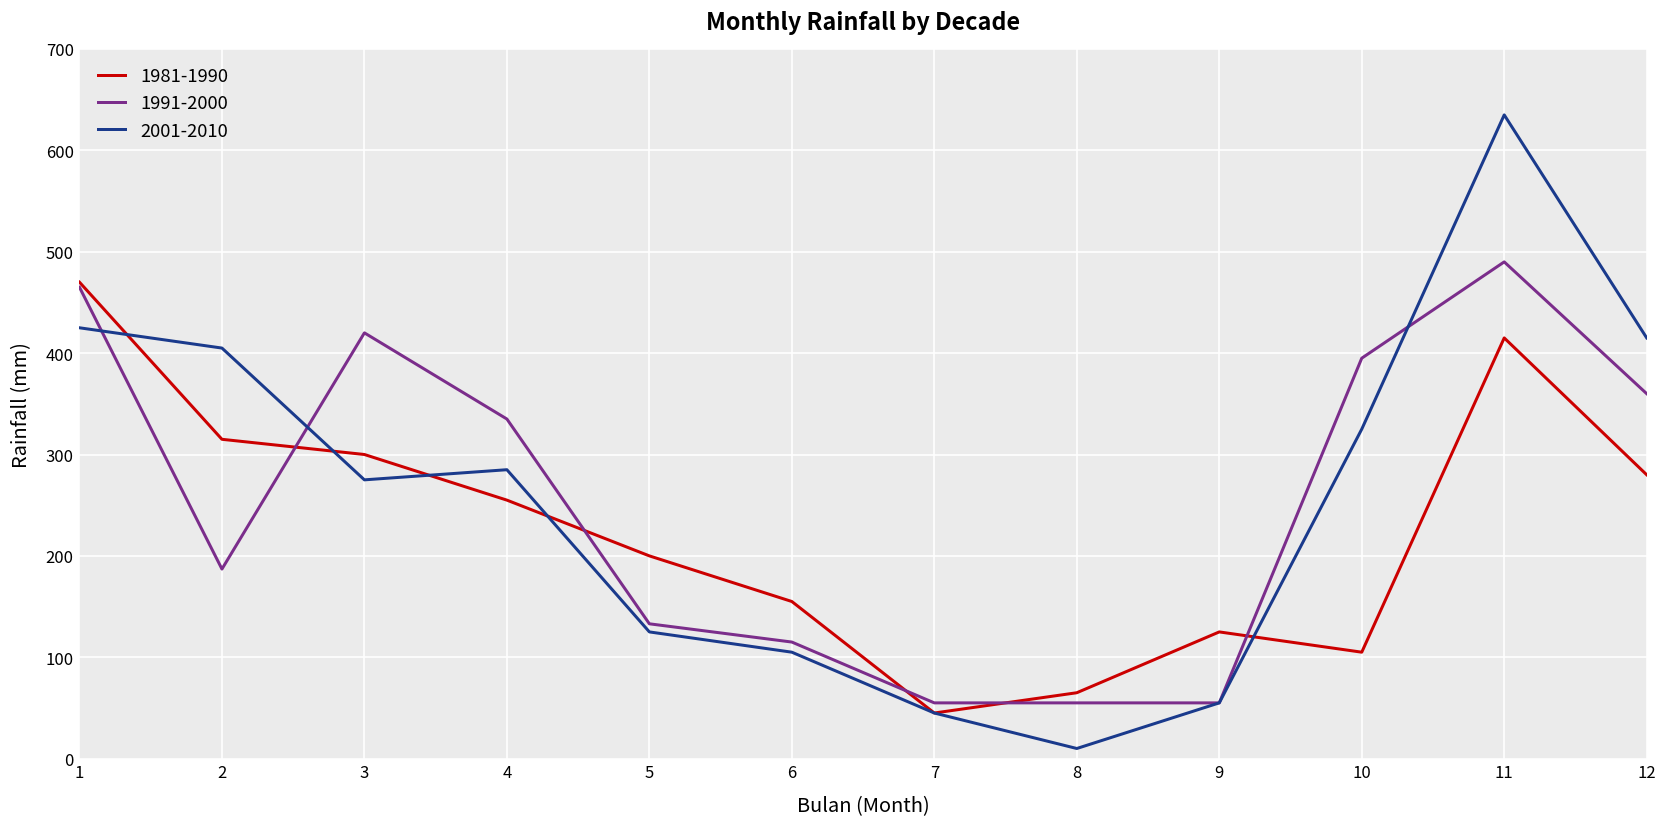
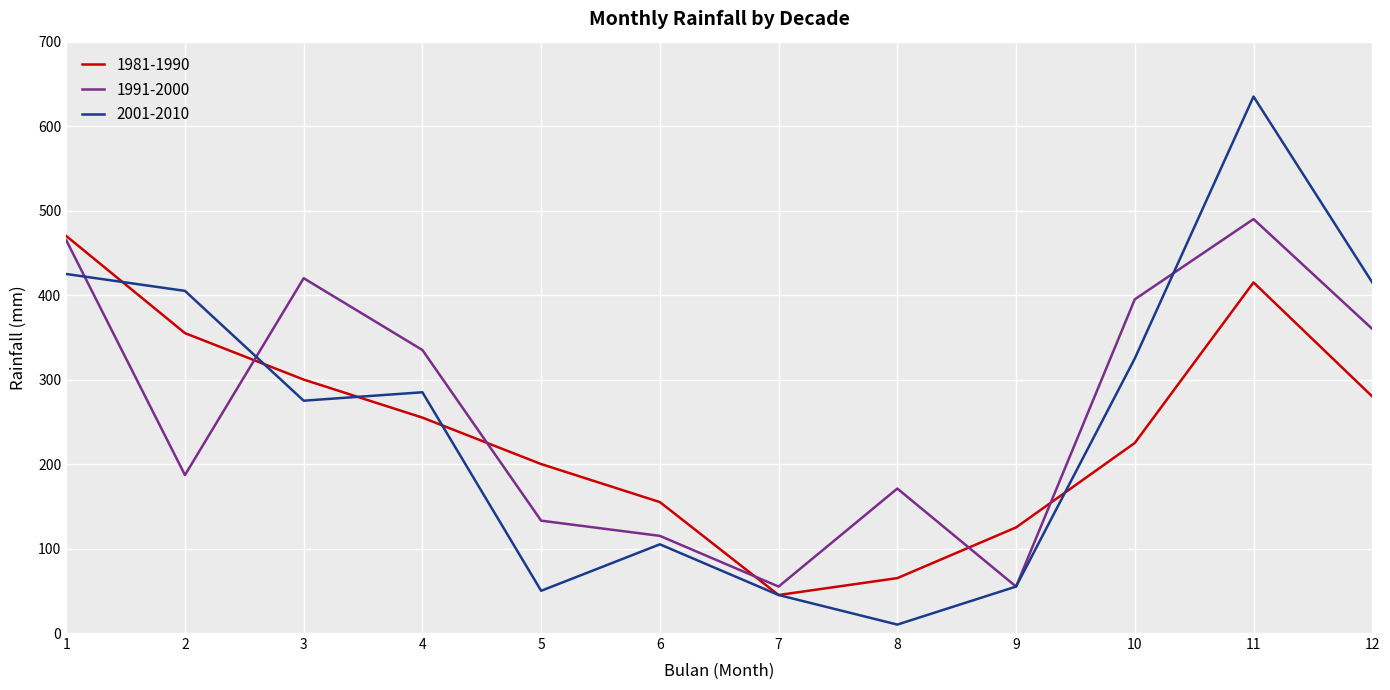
  {
    "1981-1990": {
      "1": 470,
-     "2": 320,
+     "2": 360,
      "3": 300,
      "4": 260,
      "5": 200,
      "6": 160,
      "8": 70,
      "9": 130,
-     "10": 110,
+     "10": 230,
      "11": 420,
      "12": 280
    },
    "1991-2000": {
      "1": 470,
      "2": 190,
      "3": 420,
      "4": 340,
      "5": 130,
      "6": 120,
      "7": 60,
-     "8": 60,
+     "8": 170,
      "10": 400,
      "11": 490,
      "12": 360
    },
    "2001-2010": {
      "1": 430,
      "2": 410,
      "3": 280,
      "4": 290,
-     "5": 130,
+     "5": 50,
      "6": 110,
      "8": 10,
      "10": 330,
      "11": 640,
      "12": 420
    }
  }
